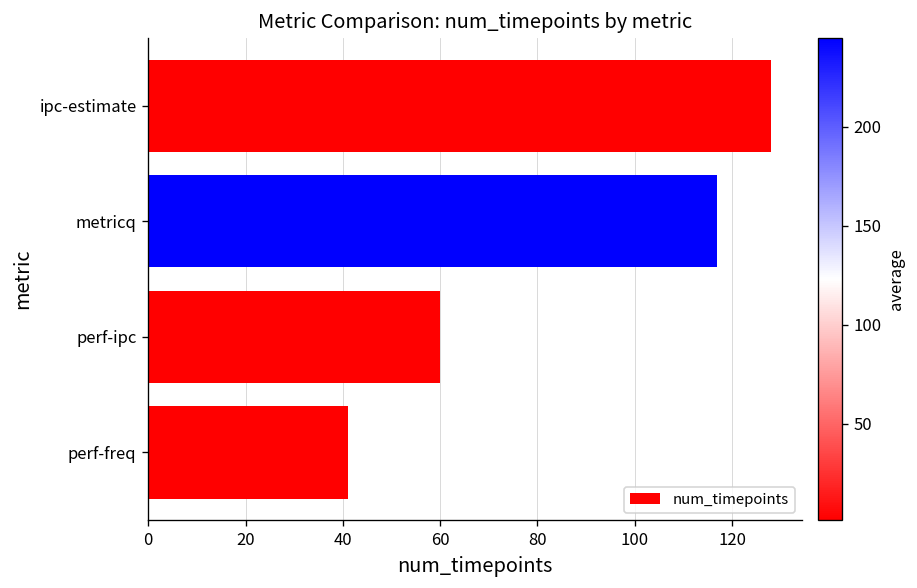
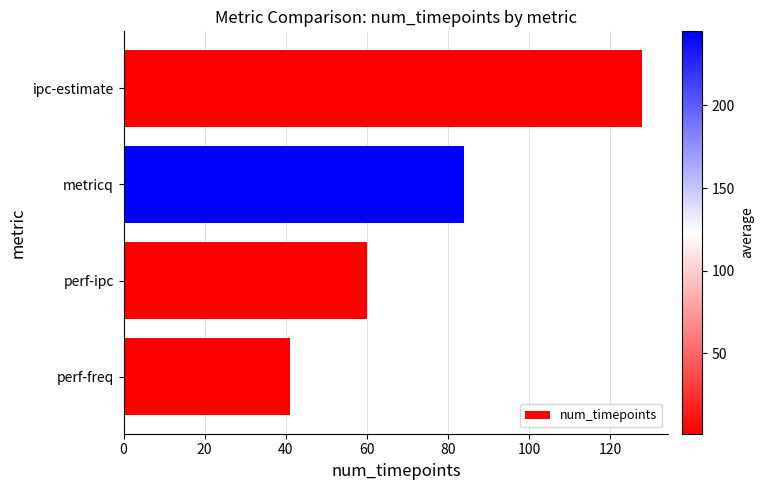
  {
    "ipc-estimate": 128,
-   "metricq": 117,
+   "metricq": 84,
    "perf-ipc": 60,
    "perf-freq": 41
  }
